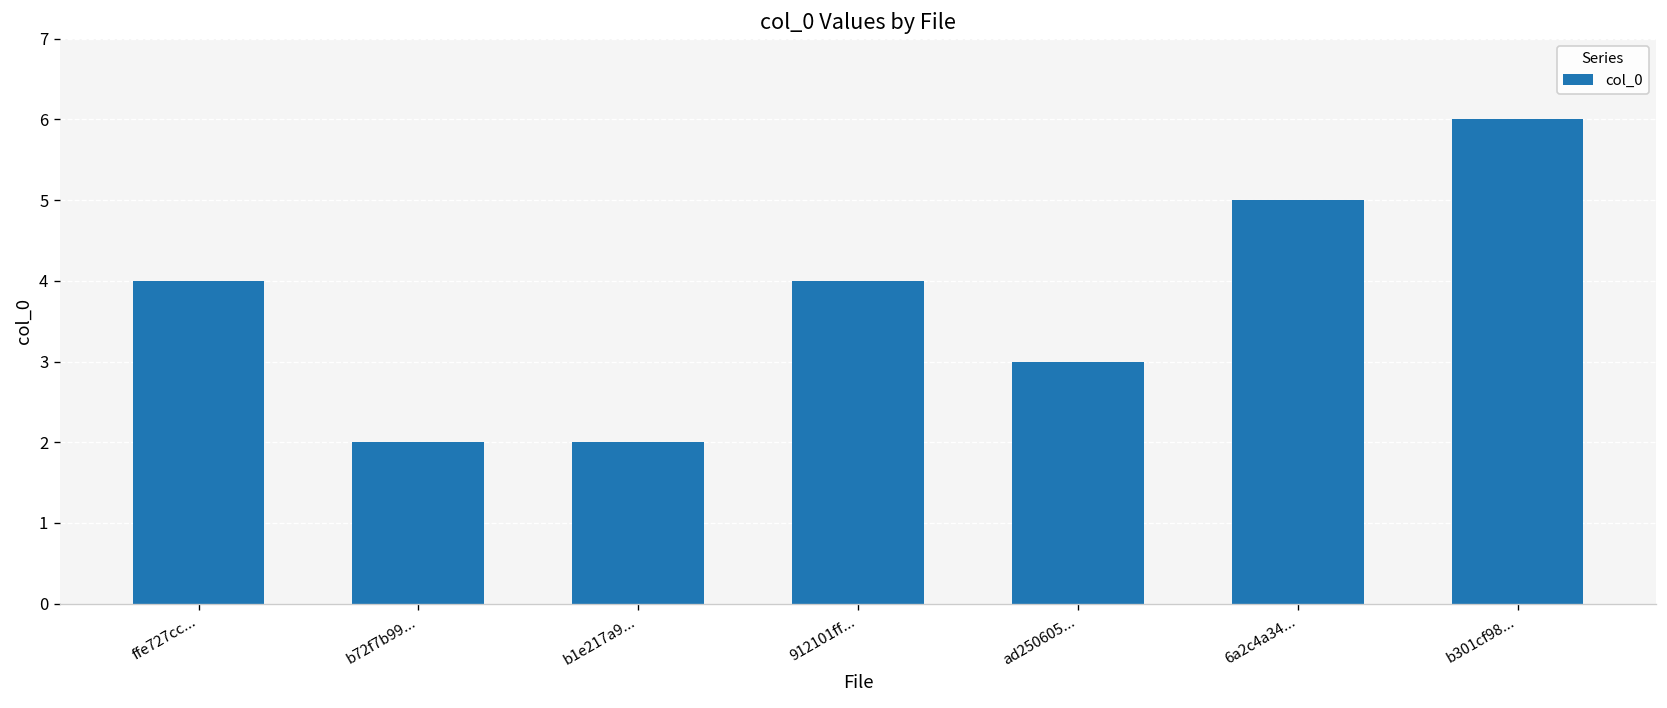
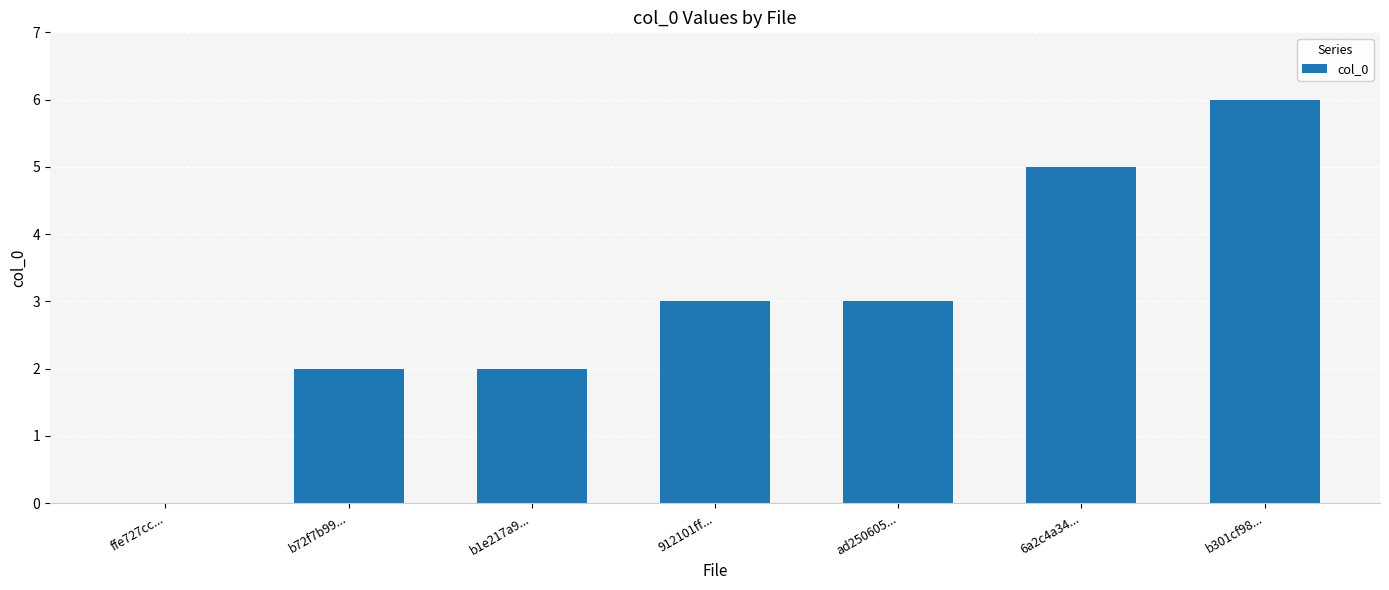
  {
-   "ffe727cc...": 4,
+   "ffe727cc...": 0,
    "b72f7b99...": 2,
    "b1e217a9...": 2,
-   "912101ff...": 4,
+   "912101ff...": 3,
    "ad250605...": 3,
    "6a2c4a34...": 5,
    "b301cf98...": 6
  }
